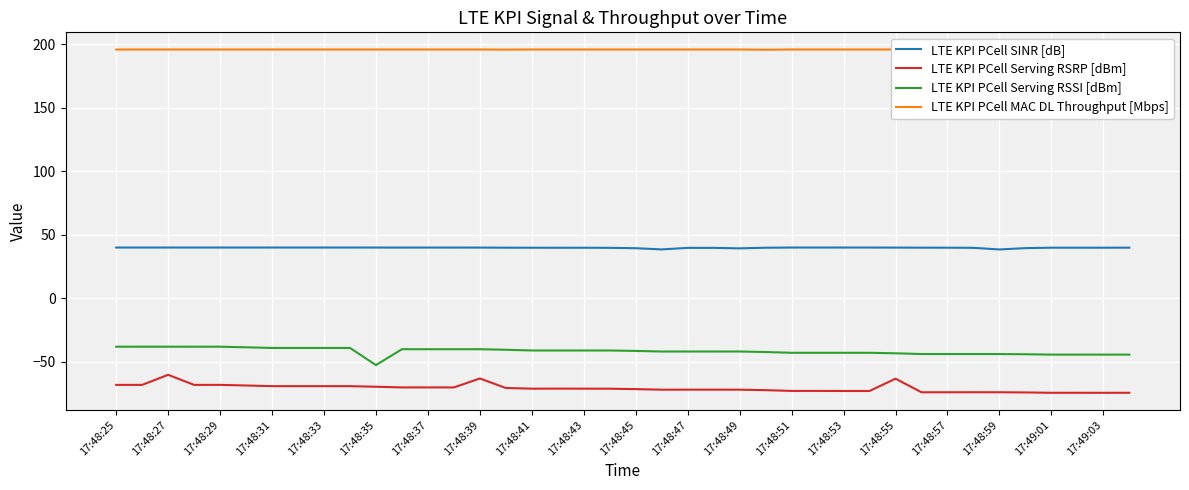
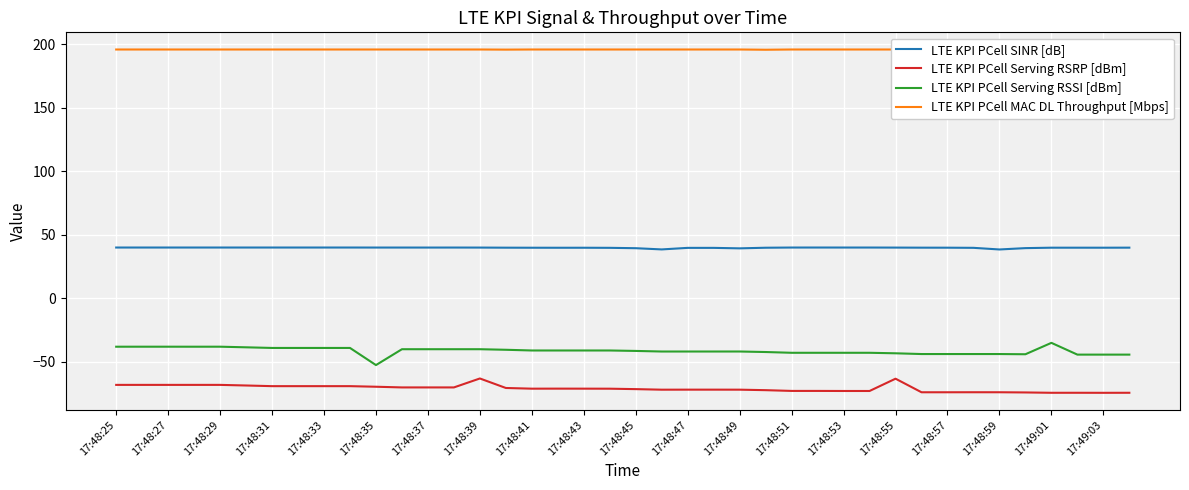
  {
    "LTE KPI PCell SINR [dB]": {
      "17:48:25": 40,
      "17:48:27": 40,
      "17:48:29": 40,
      "17:48:31": 40,
      "17:48:33": 40,
      "17:48:35": 40,
      "17:48:37": 40,
      "17:48:39": 40,
      "17:48:41": 40,
      "17:48:43": 40,
      "17:48:45": 39,
      "17:48:47": 40,
      "17:48:49": 39,
      "17:48:51": 40,
      "17:48:53": 40,
      "17:48:55": 40,
      "17:48:57": 40,
      "17:48:59": 38,
      "17:49:01": 40,
      "17:49:03": 40
    },
    "LTE KPI PCell Serving RSRP [dBm]": {
      "17:48:25": -68,
-     "17:48:27": -60,
+     "17:48:27": -68,
      "17:48:29": -68,
      "17:48:31": -69,
      "17:48:33": -69,
      "17:48:35": -70,
      "17:48:37": -70,
      "17:48:39": -63,
      "17:48:41": -71,
      "17:48:43": -71,
      "17:48:45": -71,
      "17:48:47": -72,
      "17:48:49": -72,
      "17:48:51": -73,
      "17:48:53": -73,
      "17:48:55": -63,
      "17:48:57": -74,
      "17:48:59": -74,
      "17:49:01": -74,
      "17:49:03": -74
    },
    "LTE KPI PCell Serving RSSI [dBm]": {
      "17:48:25": -38,
      "17:48:27": -38,
      "17:48:29": -38,
      "17:48:31": -39,
      "17:48:33": -39,
      "17:48:35": -52,
      "17:48:37": -40,
      "17:48:39": -40,
      "17:48:41": -41,
      "17:48:43": -41,
      "17:48:45": -41,
      "17:48:47": -42,
      "17:48:49": -42,
      "17:48:51": -43,
      "17:48:53": -43,
      "17:48:55": -43,
      "17:48:57": -44,
      "17:48:59": -44,
-     "17:49:01": -44,
+     "17:49:01": -35,
      "17:49:03": -44
    },
    "LTE KPI PCell MAC DL Throughput [Mbps]": {
      "17:48:25": 196,
      "17:48:27": 196,
      "17:48:29": 196,
      "17:48:31": 196,
      "17:48:33": 196,
      "17:48:35": 196,
      "17:48:37": 196,
      "17:48:39": 196,
      "17:48:41": 196,
      "17:48:43": 196,
      "17:48:45": 196,
      "17:48:47": 196,
      "17:48:49": 196,
      "17:48:51": 196,
      "17:48:53": 196
    }
  }
